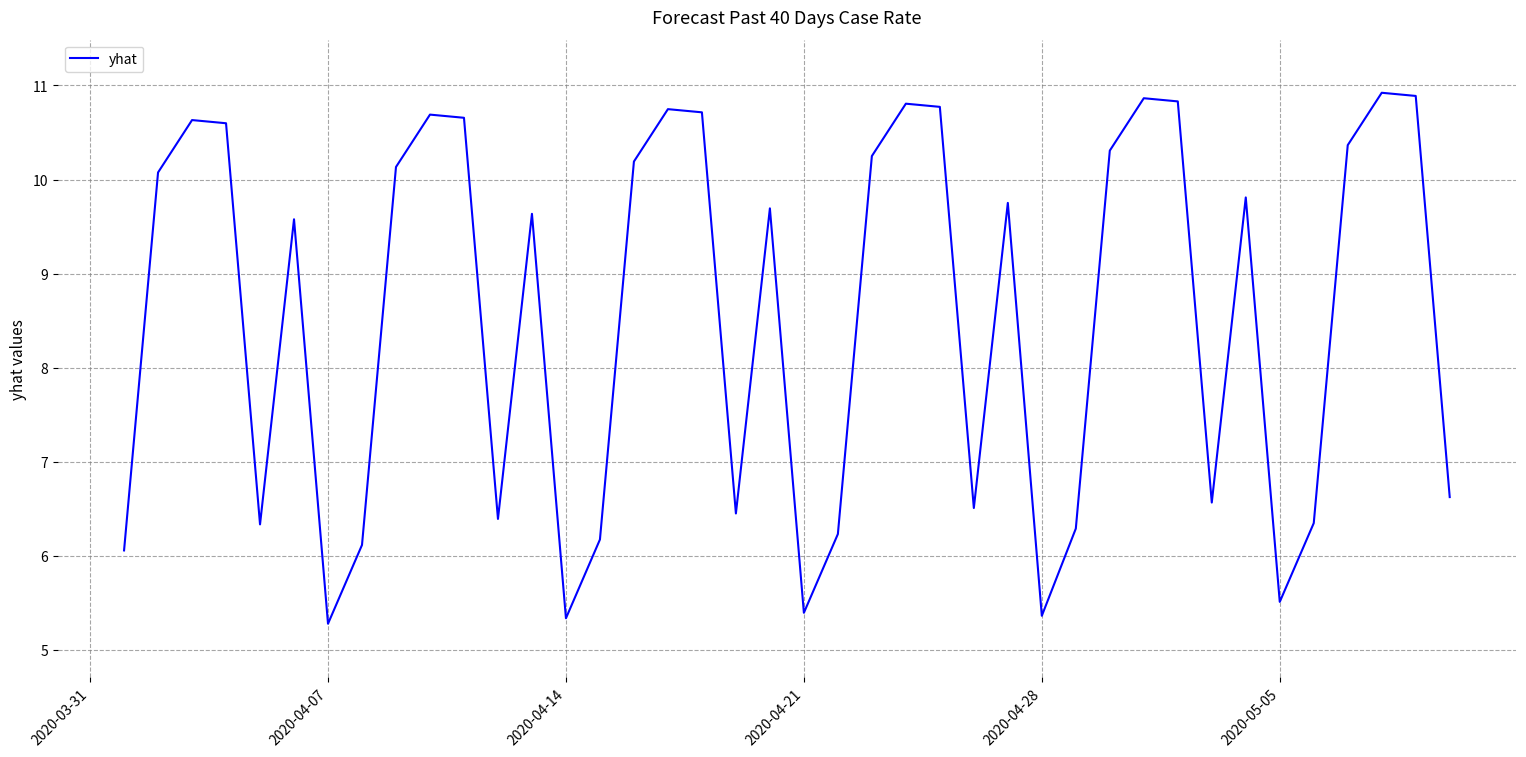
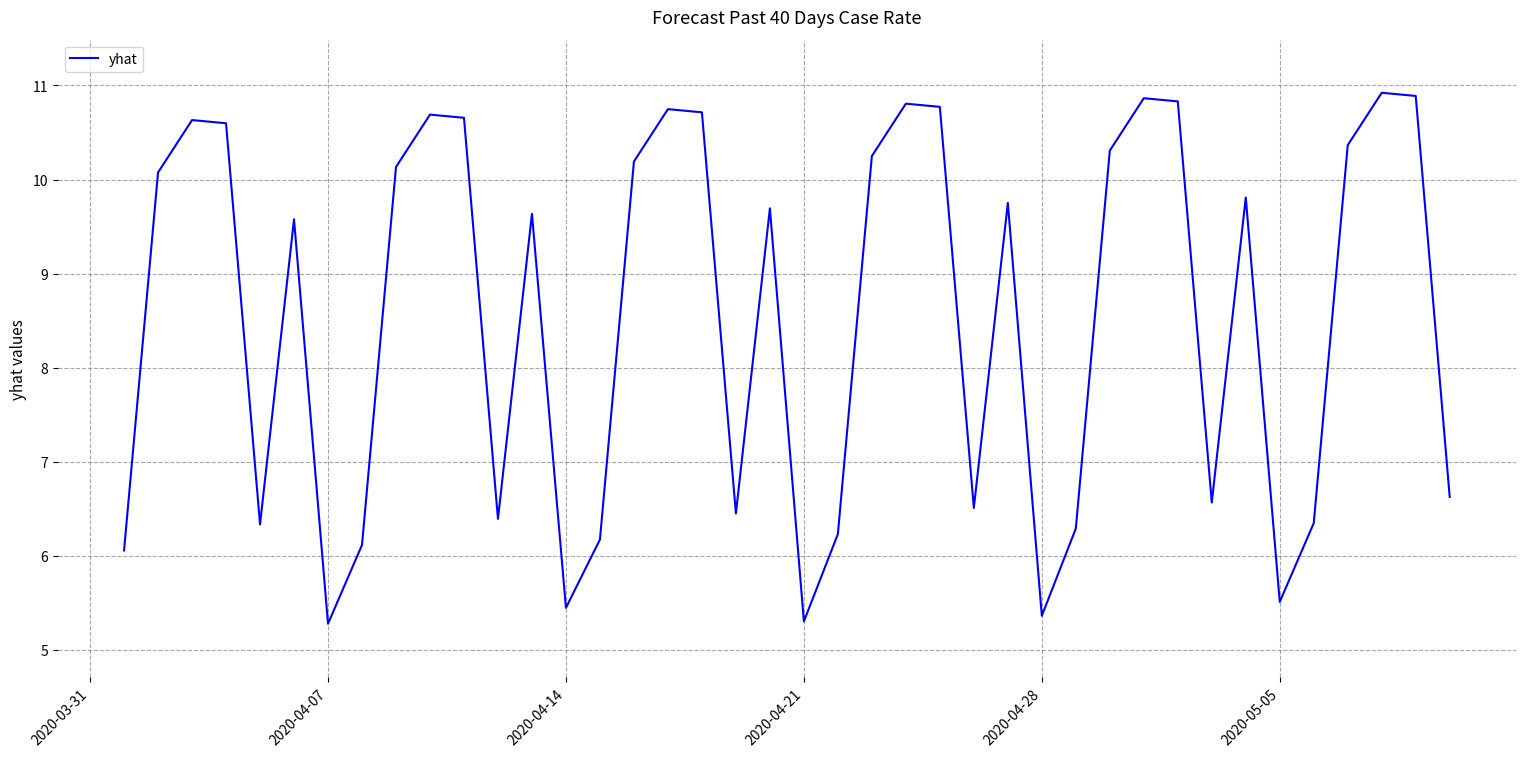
  {
    "2020-04-07": 5.3,
-   "2020-04-14": 5.3,
-   "2020-04-21": 5.4,
+   "2020-04-14": 5.4,
+   "2020-04-21": 5.3,
    "2020-04-28": 5.4,
    "2020-05-05": 5.5
  }
